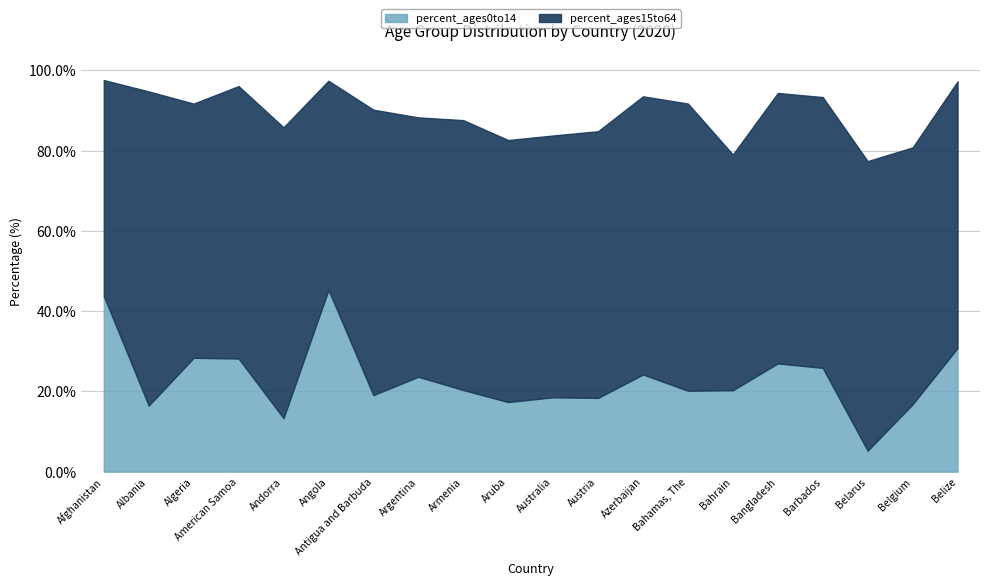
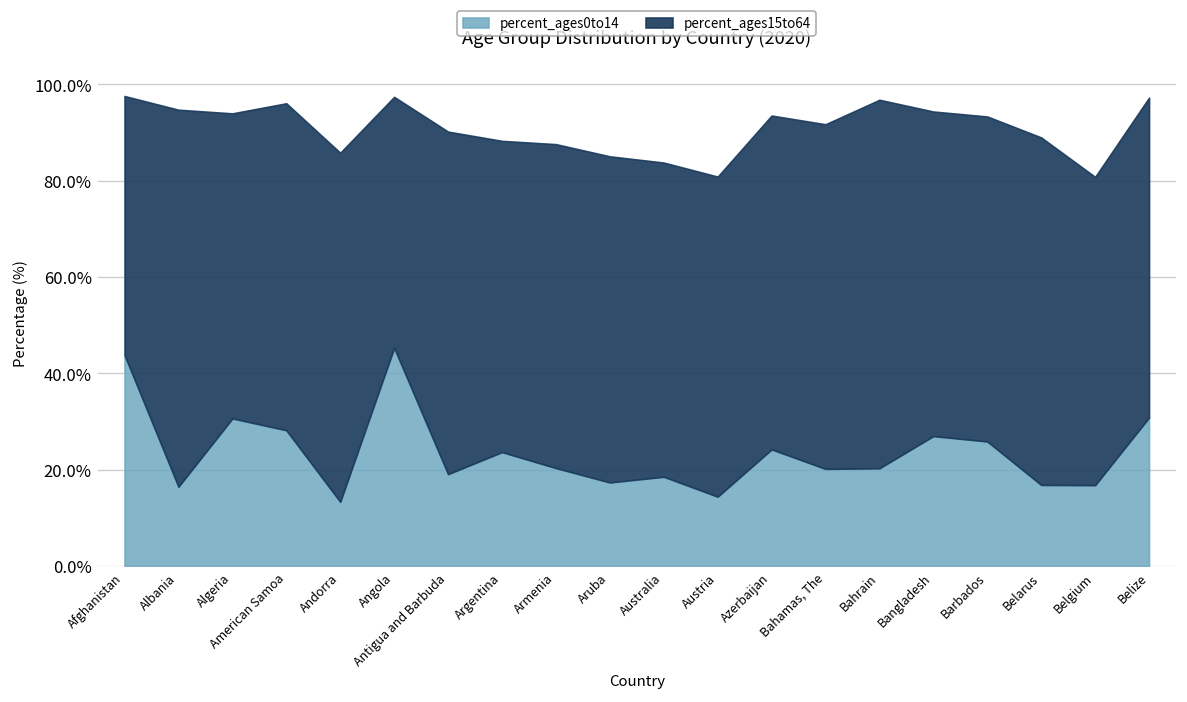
  {
    "percent_ages0to14": {
      "Afghanistan": "44%",
      "Albania": "16%",
-     "Algeria": "28%",
+     "Algeria": "31%",
      "American Samoa": "28%",
      "Andorra": "13%",
      "Angola": "45%",
      "Antigua and Barbuda": "19%",
      "Argentina": "24%",
      "Armenia": "20%",
      "Aruba": "17%",
      "Australia": "19%",
-     "Austria": "18%",
+     "Austria": "14%",
      "Azerbaijan": "24%",
      "Bahamas, The": "20%",
      "Bahrain": "20%",
      "Bangladesh": "27%",
      "Barbados": "26%",
-     "Belarus": "5%",
+     "Belarus": "17%",
      "Belgium": "17%",
      "Belize": "31%"
    },
    "percent_ages15to64": {
      "Afghanistan": "54%",
      "Albania": "78%",
      "Algeria": "63%",
      "American Samoa": "68%",
      "Andorra": "72%",
      "Angola": "52%",
      "Antigua and Barbuda": "71%",
      "Argentina": "65%",
      "Armenia": "67%",
-     "Aruba": "65%",
+     "Aruba": "68%",
      "Australia": "65%",
      "Austria": "66%",
      "Azerbaijan": "69%",
      "Bahamas, The": "72%",
-     "Bahrain": "59%",
+     "Bahrain": "77%",
      "Bangladesh": "67%",
      "Barbados": "67%",
      "Belarus": "72%",
      "Belgium": "64%",
      "Belize": "66%"
    }
  }
